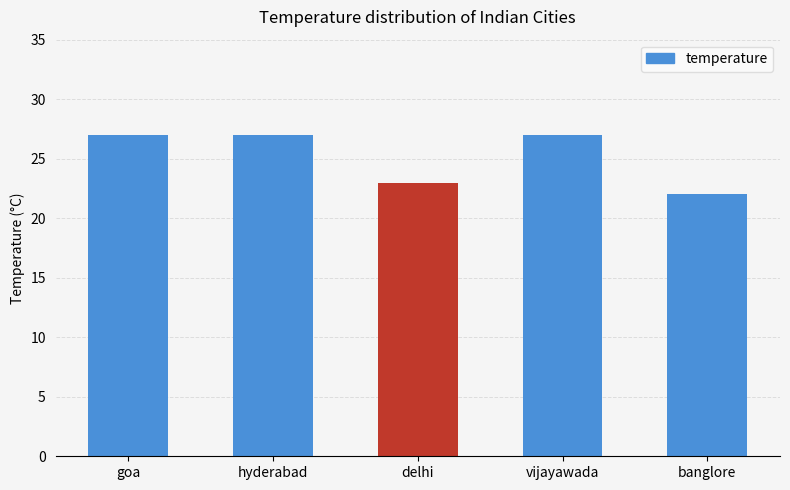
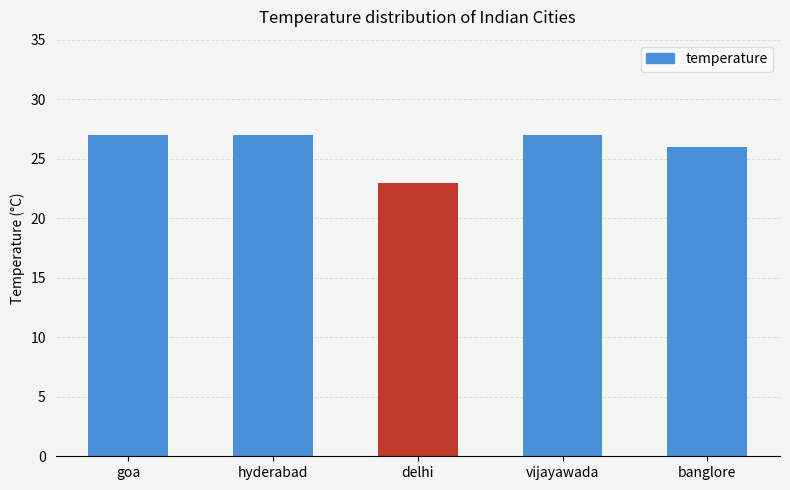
  {
    "goa": 27,
    "hyderabad": 27,
    "delhi": 23,
    "vijayawada": 27,
-   "banglore": 22
+   "banglore": 26
  }
